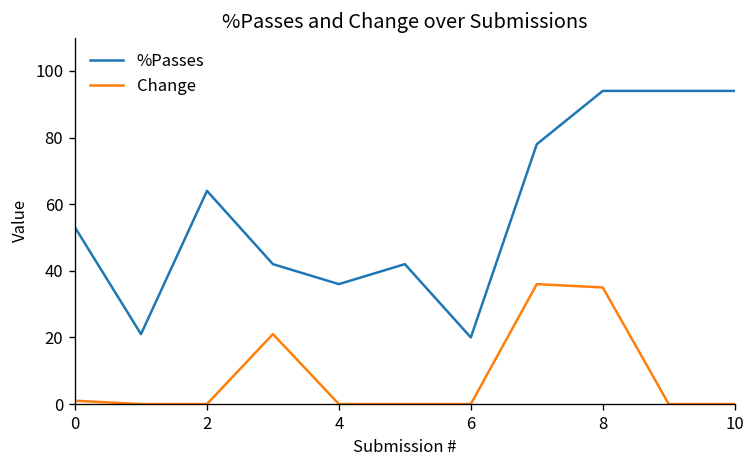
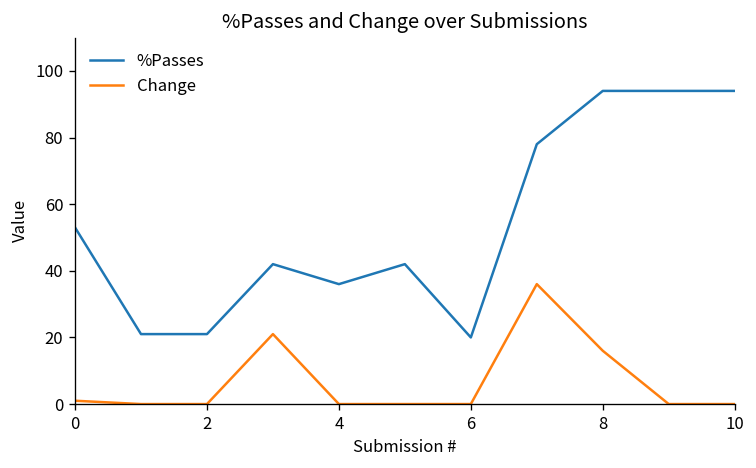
  {
    "%Passes": {
      "0": 53,
-     "2": 64,
+     "2": 21,
      "4": 36,
      "6": 20,
      "8": 94,
      "10": 94
    },
    "Change": {
      "0": 1,
      "2": 0,
      "4": 0,
      "6": 0,
-     "8": 35,
+     "8": 16,
      "10": 0
    }
  }
